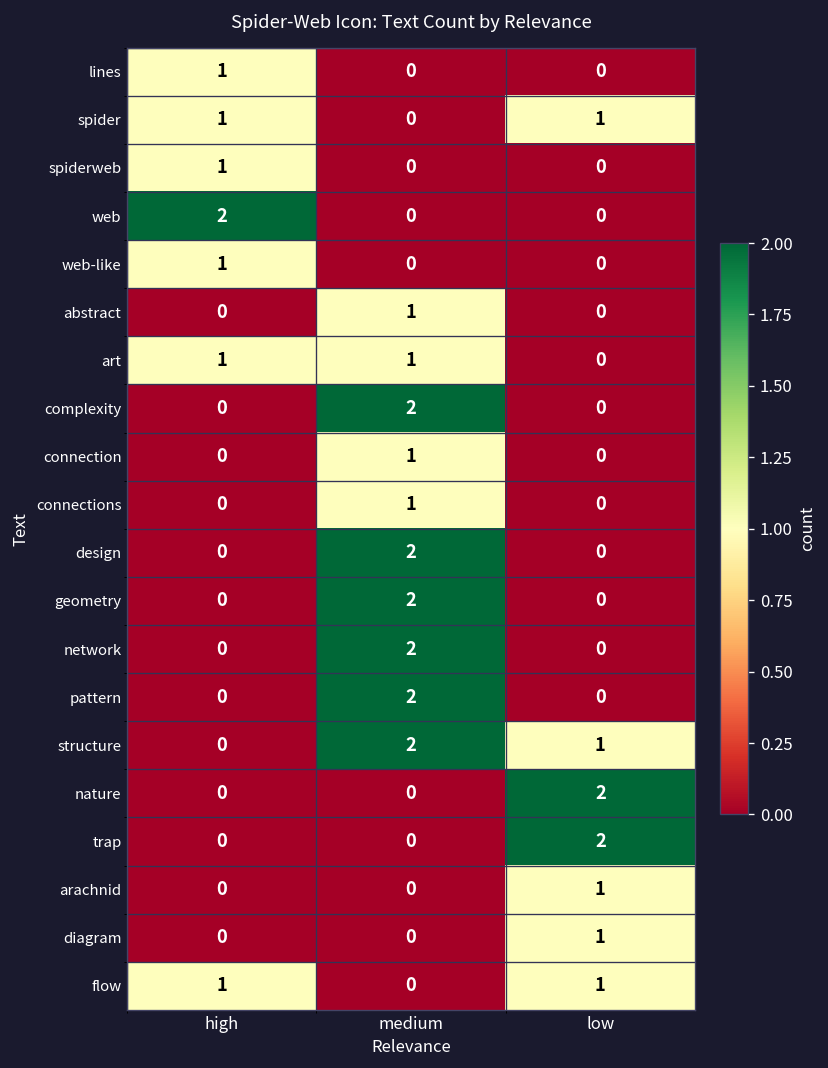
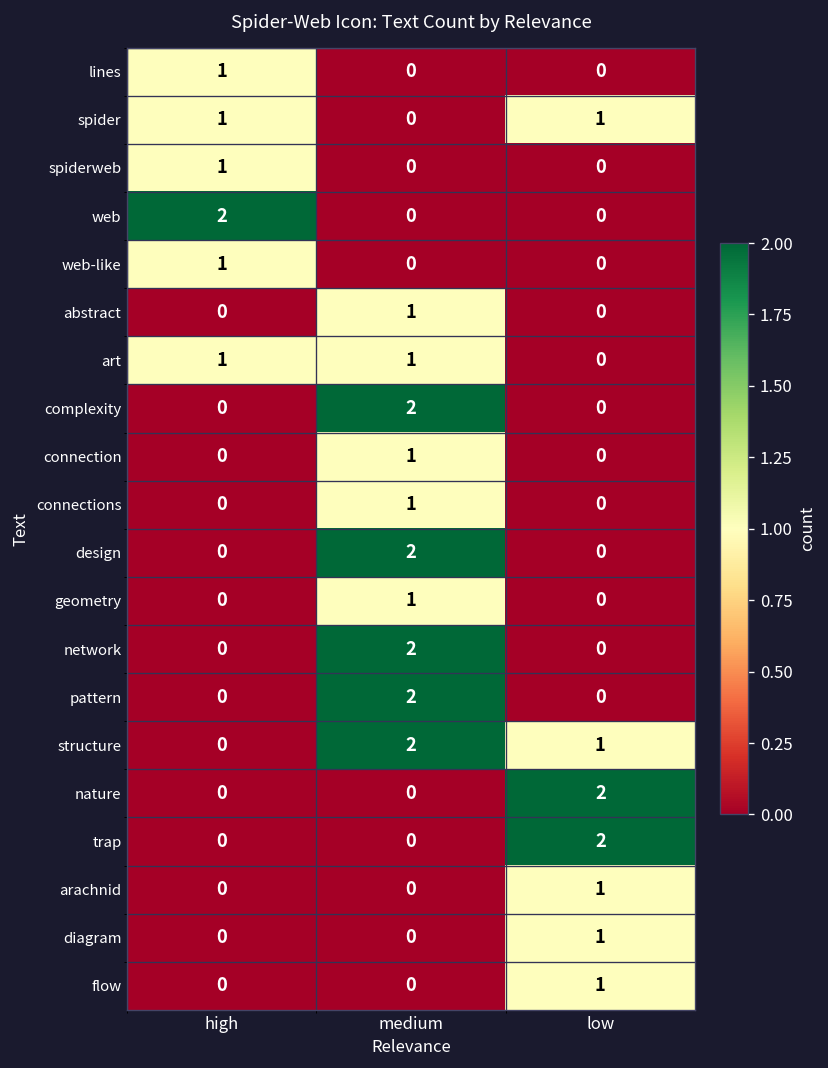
  {
    "lines": {
      "high": 1,
      "medium": 0,
      "low": 0
    },
    "spider": {
      "high": 1,
      "medium": 0,
      "low": 1
    },
    "spiderweb": {
      "high": 1,
      "medium": 0,
      "low": 0
    },
    "web": {
      "high": 2,
      "medium": 0,
      "low": 0
    },
    "web-like": {
      "high": 1,
      "medium": 0,
      "low": 0
    },
    "abstract": {
      "high": 0,
      "medium": 1,
      "low": 0
    },
    "art": {
      "high": 1,
      "medium": 1,
      "low": 0
    },
    "complexity": {
      "high": 0,
      "medium": 2,
      "low": 0
    },
    "connection": {
      "high": 0,
      "medium": 1,
      "low": 0
    },
    "connections": {
      "high": 0,
      "medium": 1,
      "low": 0
    },
    "design": {
      "high": 0,
      "medium": 2,
      "low": 0
    },
    "geometry": {
      "high": 0,
-     "medium": 2,
+     "medium": 1,
      "low": 0
    },
    "network": {
      "high": 0,
      "medium": 2,
      "low": 0
    },
    "pattern": {
      "high": 0,
      "medium": 2,
      "low": 0
    },
    "structure": {
      "high": 0,
      "medium": 2,
      "low": 1
    },
    "nature": {
      "high": 0,
      "medium": 0,
      "low": 2
    },
    "trap": {
      "high": 0,
      "medium": 0,
      "low": 2
    },
    "arachnid": {
      "high": 0,
      "medium": 0,
      "low": 1
    },
    "diagram": {
      "high": 0,
      "medium": 0,
      "low": 1
    },
    "flow": {
-     "high": 1,
+     "high": 0,
      "medium": 0,
      "low": 1
    }
  }
